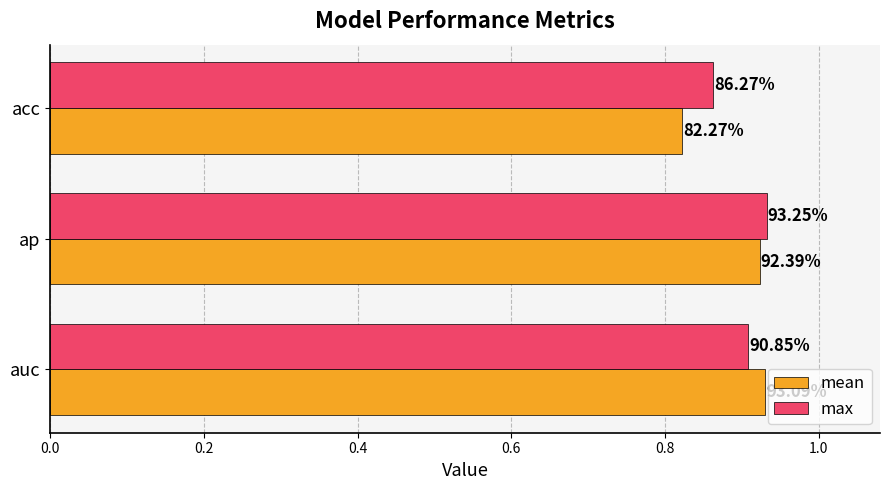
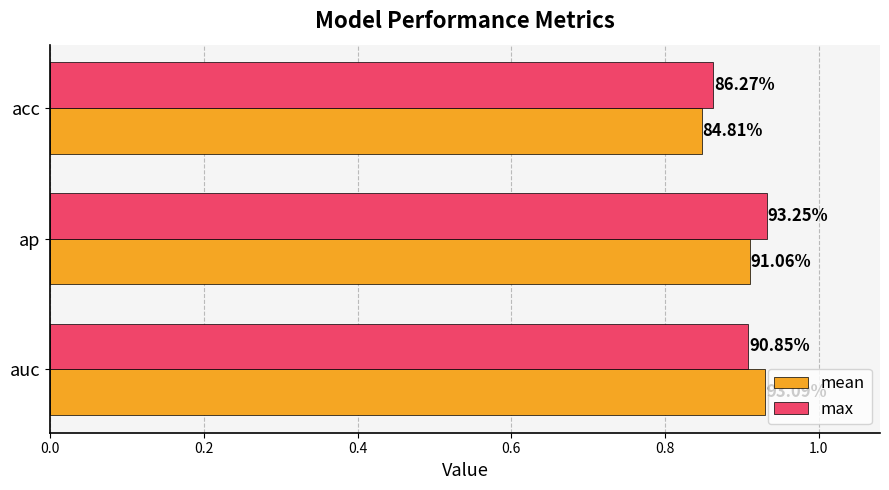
  {
    "mean": {
-     "acc": "82.27%",
-     "ap": "92.39%"
+     "acc": "84.81%",
+     "ap": "91.06%"
    },
    "max": {
      "acc": "86.27%",
      "ap": "93.25%",
      "auc": "90.85%"
    }
  }
